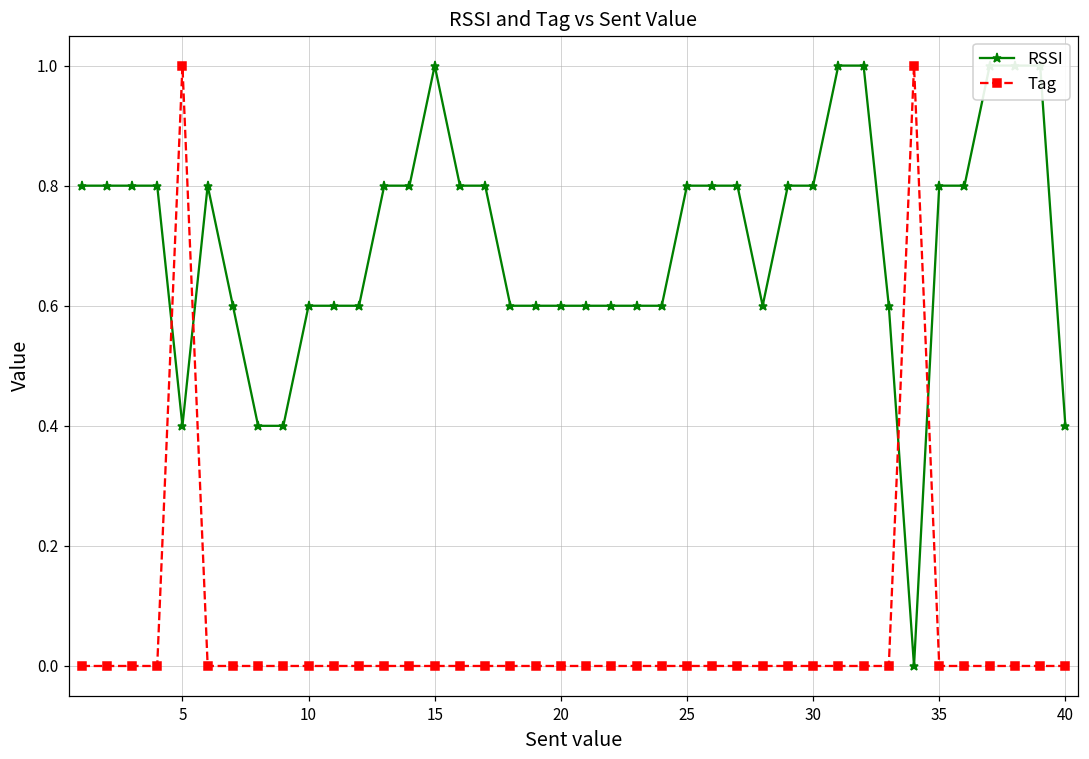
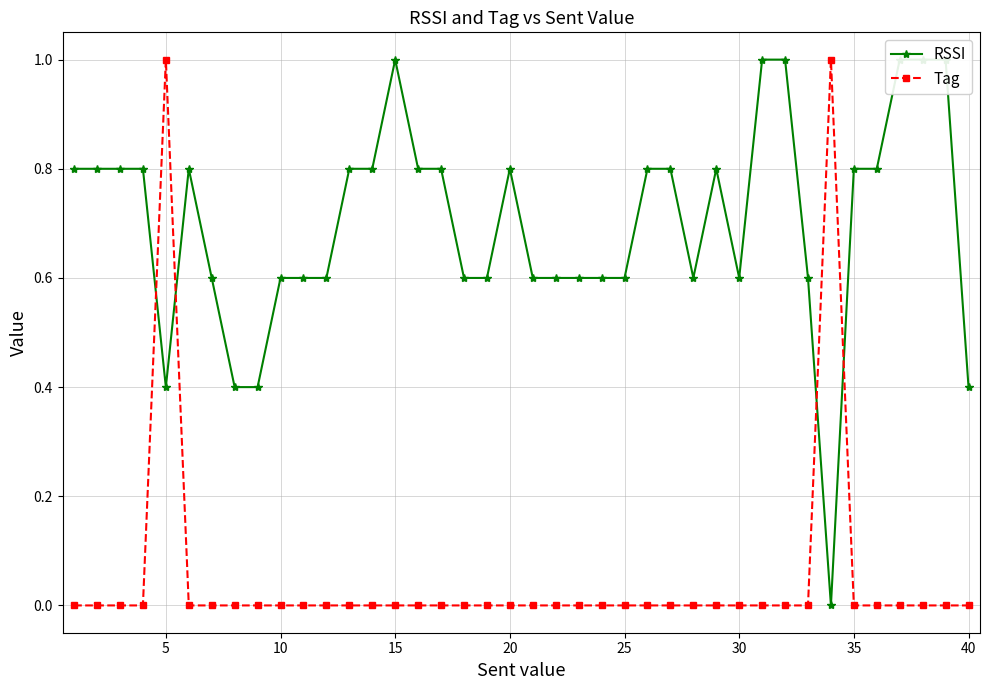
  {
    "RSSI": {
      "5": 0.40,
      "10": 0.60,
      "15": 1.00,
-     "20": 0.60,
-     "25": 0.80,
-     "30": 0.80,
+     "20": 0.80,
+     "25": 0.60,
+     "30": 0.60,
      "35": 0.80,
      "40": 0.40
    },
    "Tag": {
      "5": 1.00,
      "10": 0.00,
      "15": 0.00,
      "20": 0.00,
      "25": 0.00,
      "30": 0.00,
      "35": 0.00,
      "40": 0.00
    }
  }
